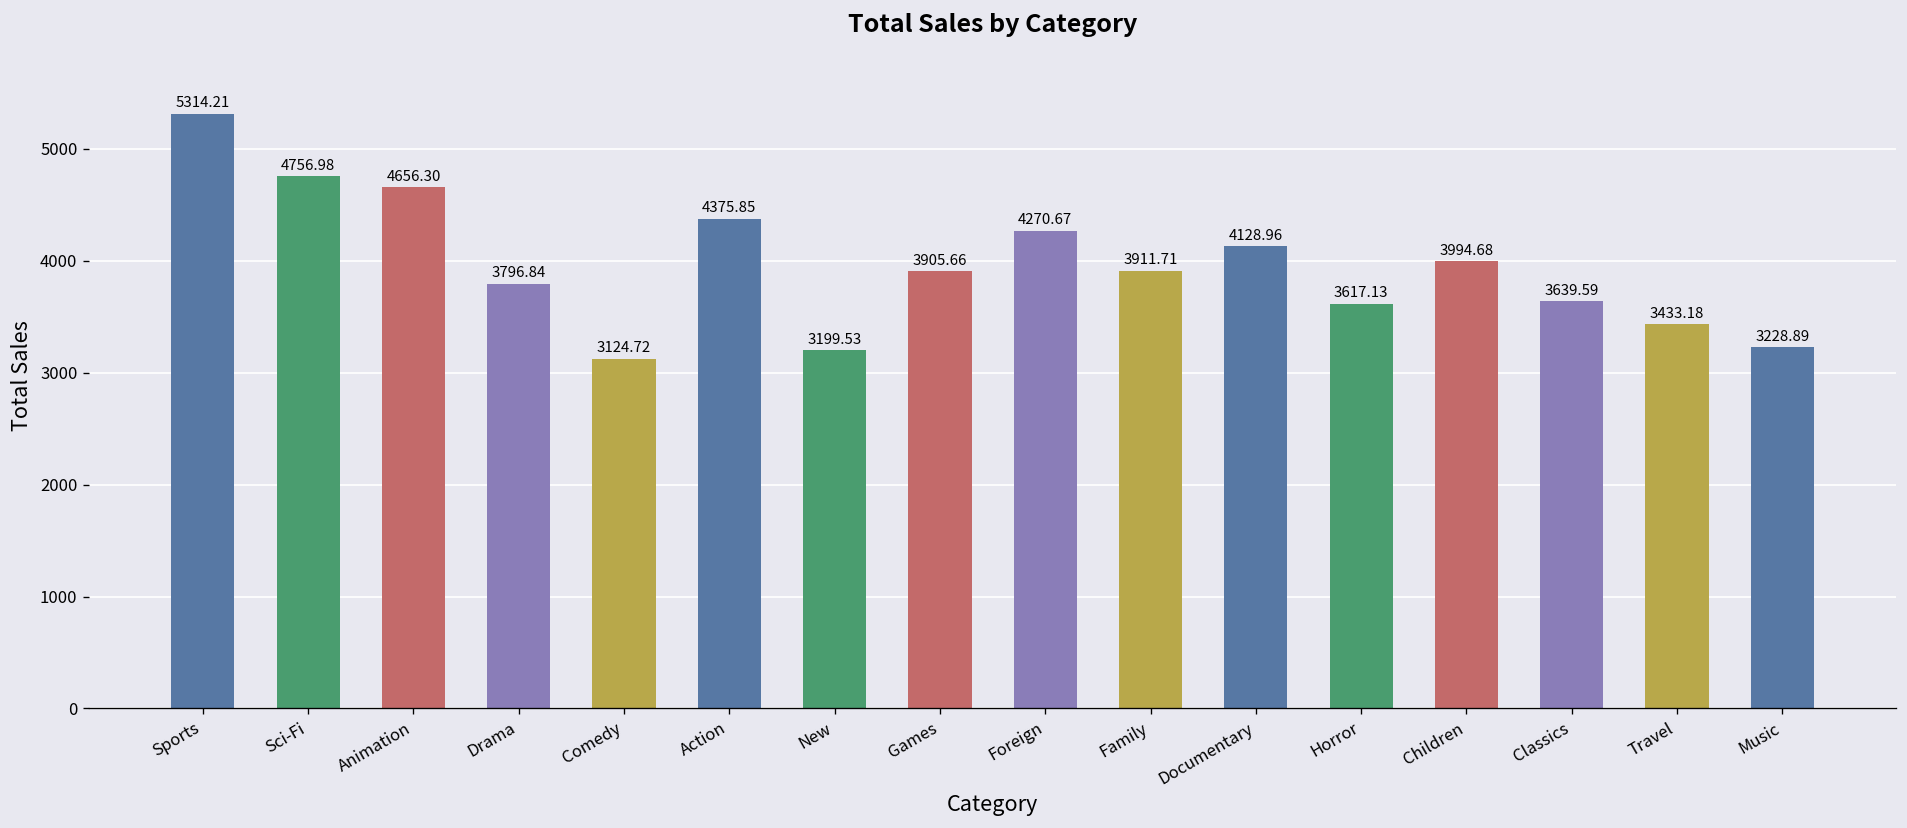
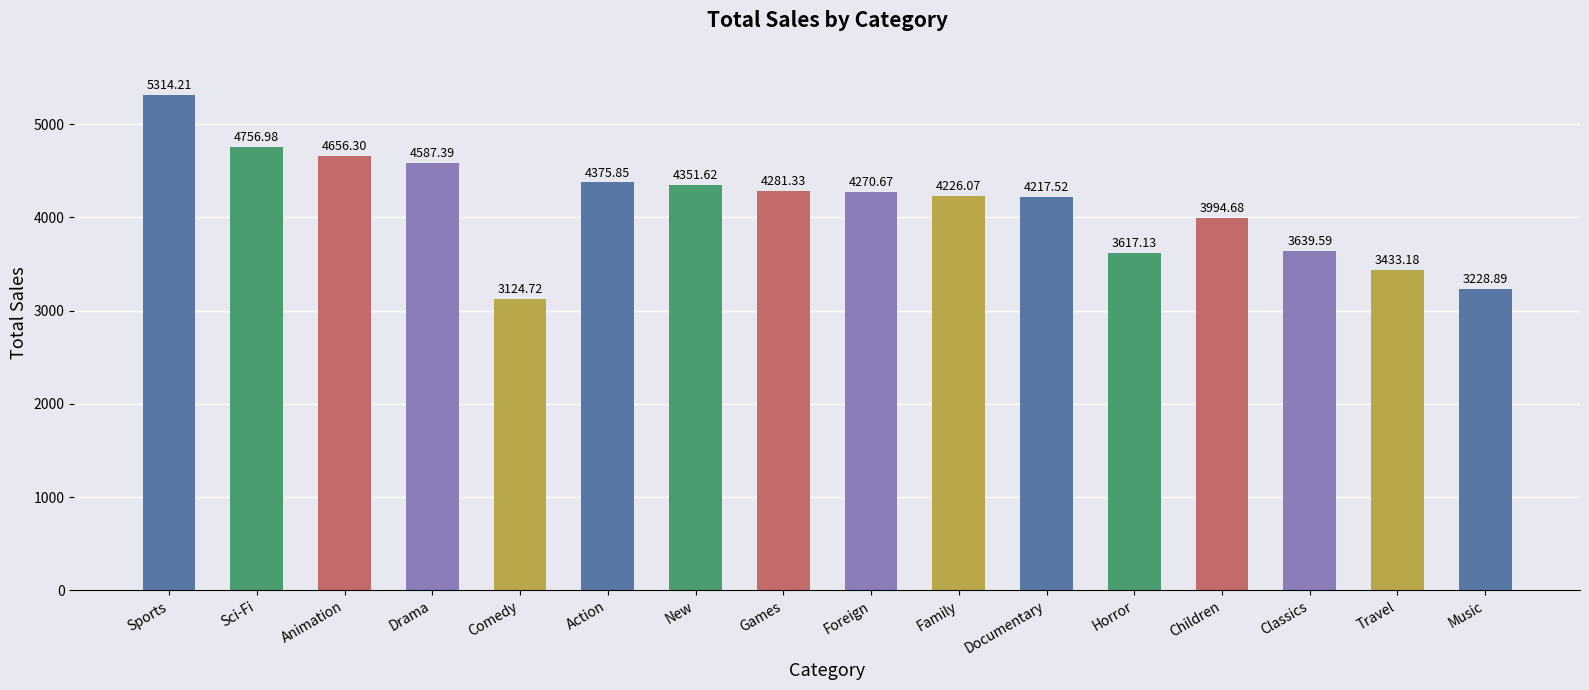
  {
    "Sports": 5314.21,
    "Sci-Fi": 4756.98,
    "Animation": 4656.30,
-   "Drama": 3796.84,
+   "Drama": 4587.39,
    "Comedy": 3124.72,
    "Action": 4375.85,
-   "New": 3199.53,
-   "Games": 3905.66,
+   "New": 4351.62,
+   "Games": 4281.33,
    "Foreign": 4270.67,
-   "Family": 3911.71,
-   "Documentary": 4128.96,
+   "Family": 4226.07,
+   "Documentary": 4217.52,
    "Horror": 3617.13,
    "Children": 3994.68,
    "Classics": 3639.59,
    "Travel": 3433.18,
    "Music": 3228.89
  }
